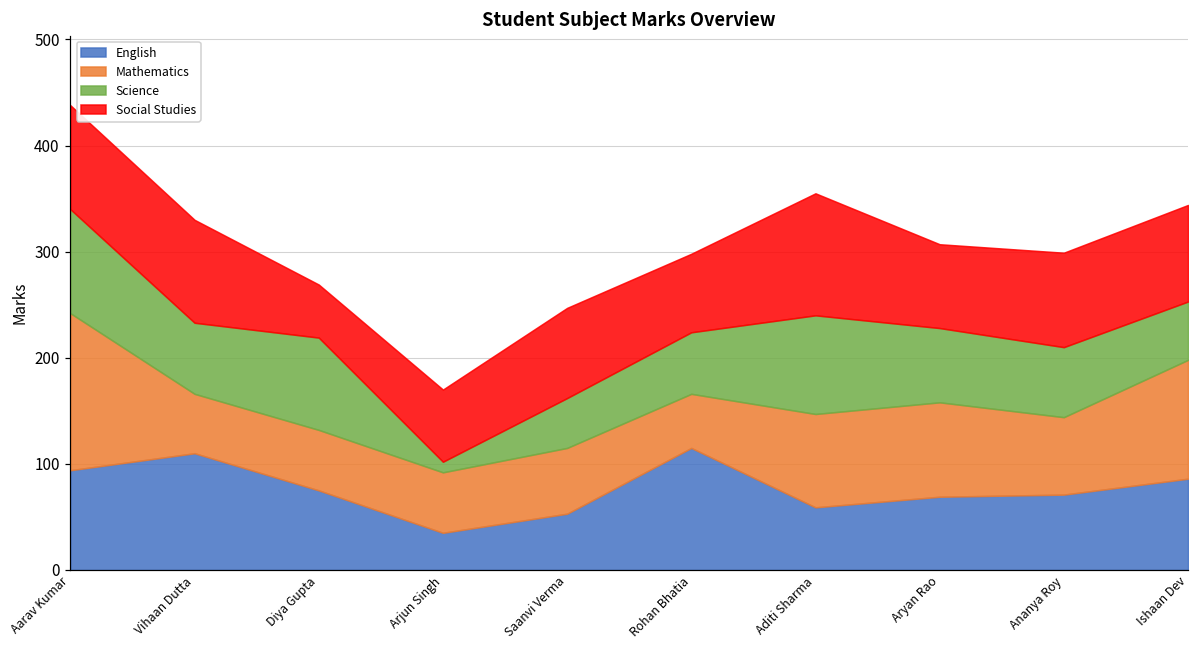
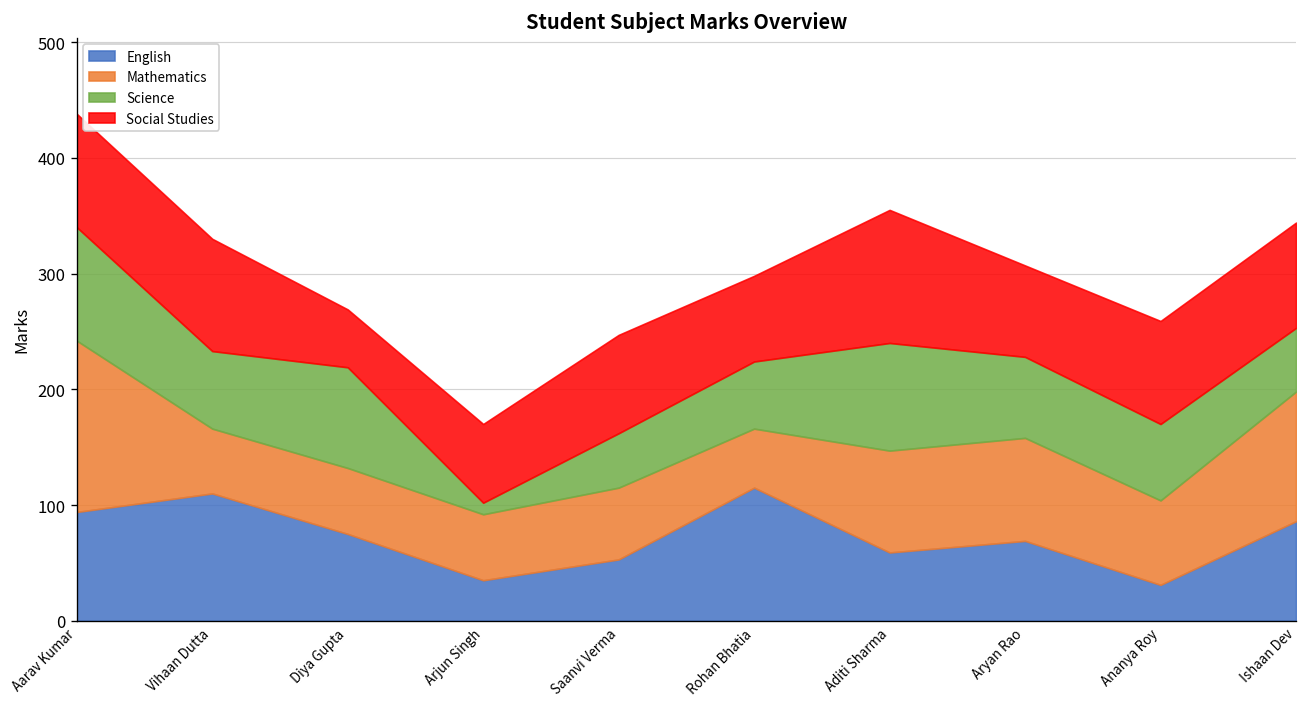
  {
    "English": {
      "Aarav Kumar": 90,
      "Vihaan Dutta": 110,
      "Diya Gupta": 80,
      "Arjun Singh": 40,
      "Saanvi Verma": 50,
      "Rohan Bhatia": 120,
      "Aditi Sharma": 60,
      "Aryan Rao": 70,
-     "Ananya Roy": 70,
+     "Ananya Roy": 30,
      "Ishaan Dev": 90
    },
    "Mathematics": {
      "Aarav Kumar": 150,
      "Vihaan Dutta": 60,
      "Diya Gupta": 60,
      "Arjun Singh": 60,
      "Saanvi Verma": 60,
      "Rohan Bhatia": 50,
      "Aditi Sharma": 90,
      "Aryan Rao": 90,
      "Ananya Roy": 70,
      "Ishaan Dev": 110
    },
    "Science": {
      "Aarav Kumar": 100,
      "Vihaan Dutta": 70,
      "Diya Gupta": 90,
      "Arjun Singh": 10,
      "Saanvi Verma": 50,
      "Rohan Bhatia": 60,
      "Aditi Sharma": 90,
      "Aryan Rao": 70,
      "Ananya Roy": 70,
      "Ishaan Dev": 60
    },
    "Social Studies": {
      "Aarav Kumar": 100,
      "Vihaan Dutta": 100,
      "Diya Gupta": 50,
      "Arjun Singh": 70,
      "Saanvi Verma": 90,
      "Rohan Bhatia": 70,
      "Aditi Sharma": 120,
      "Aryan Rao": 80,
      "Ananya Roy": 90,
      "Ishaan Dev": 90
    }
  }
